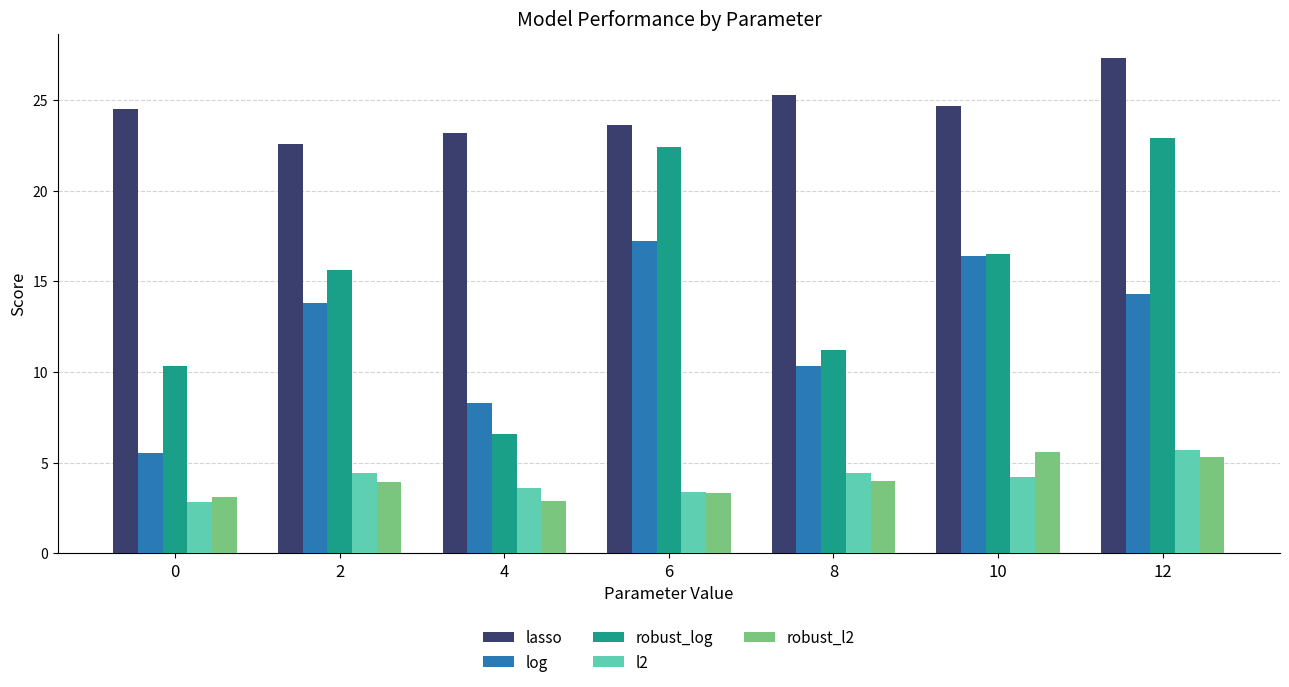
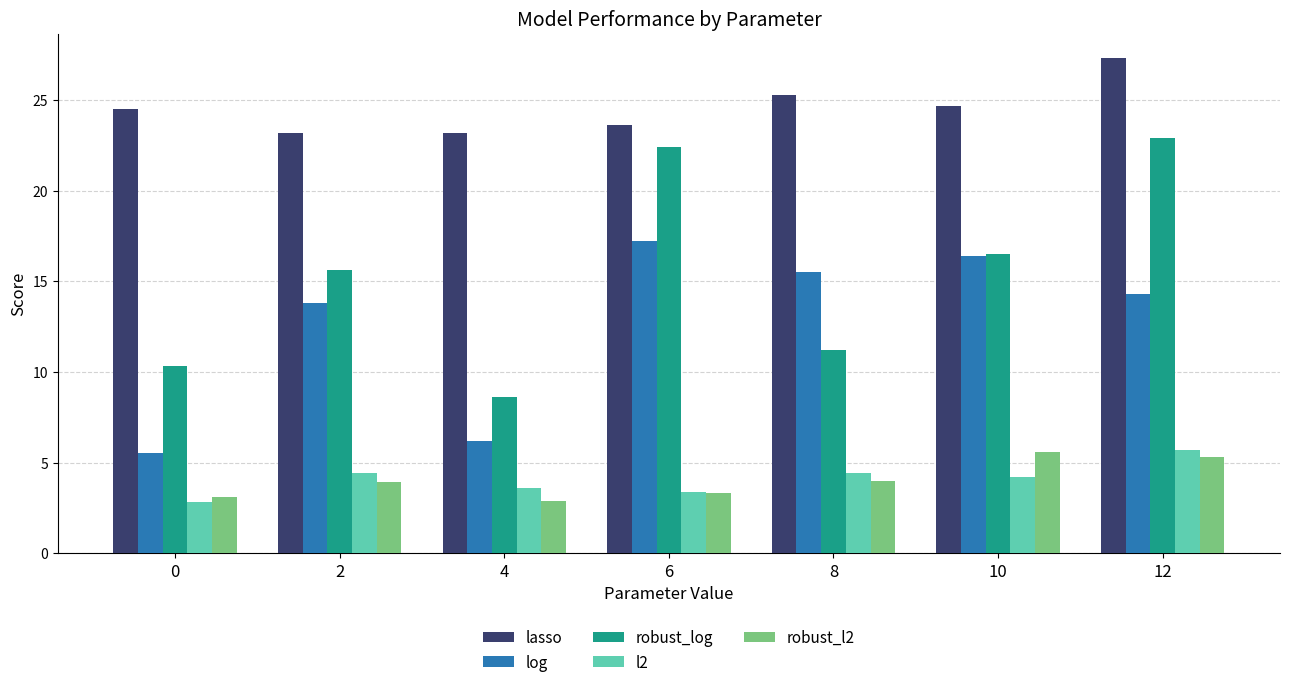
  {
    "lasso": {
      "0": 24.5,
-     "2": 22.6,
+     "2": 23.2,
      "4": 23.2,
      "6": 23.6,
      "8": 25.3,
      "10": 24.7,
      "12": 27.3
    },
    "log": {
      "0": 5.5,
      "2": 13.8,
-     "4": 8.3,
+     "4": 6.2,
      "6": 17.2,
-     "8": 10.3,
+     "8": 15.5,
      "10": 16.4,
      "12": 14.3
    },
    "robust_log": {
      "0": 10.3,
      "2": 15.6,
-     "4": 6.6,
+     "4": 8.6,
      "6": 22.4,
      "8": 11.2,
      "10": 16.5,
      "12": 22.9
    }
  }
